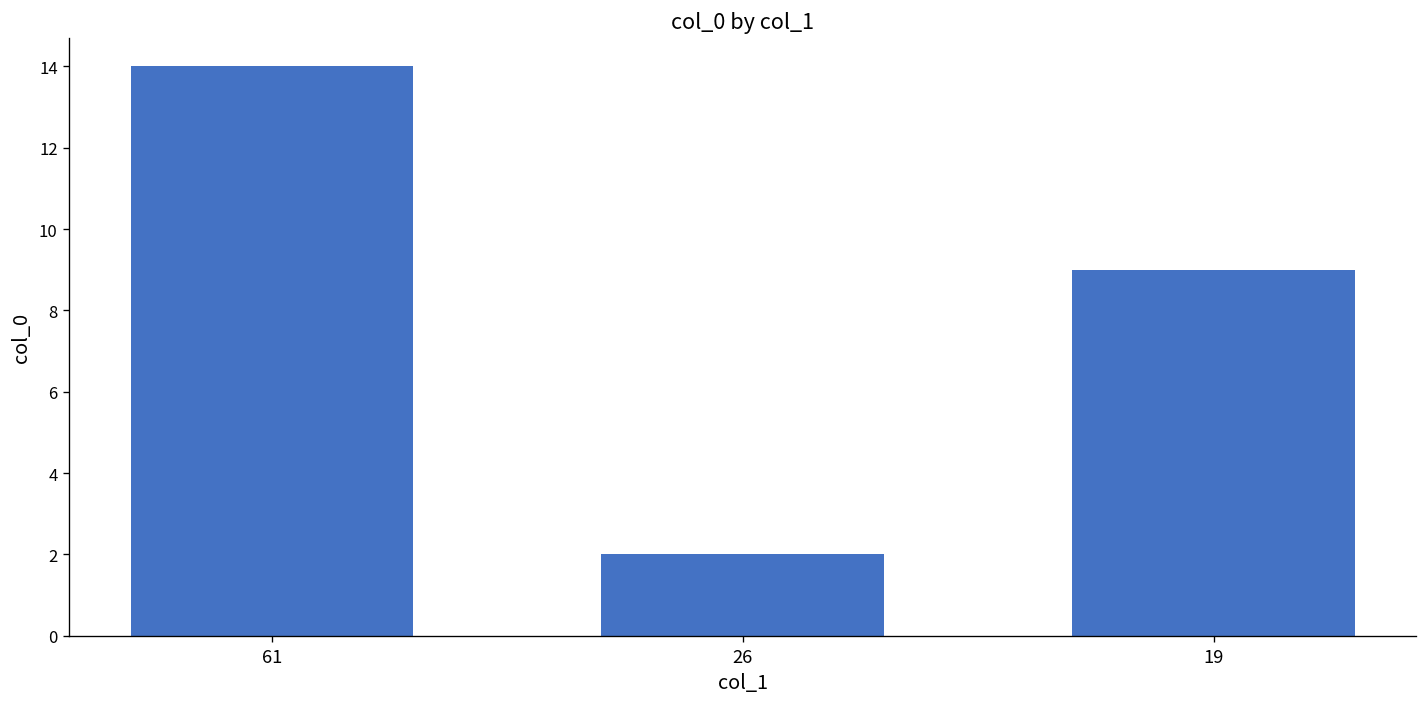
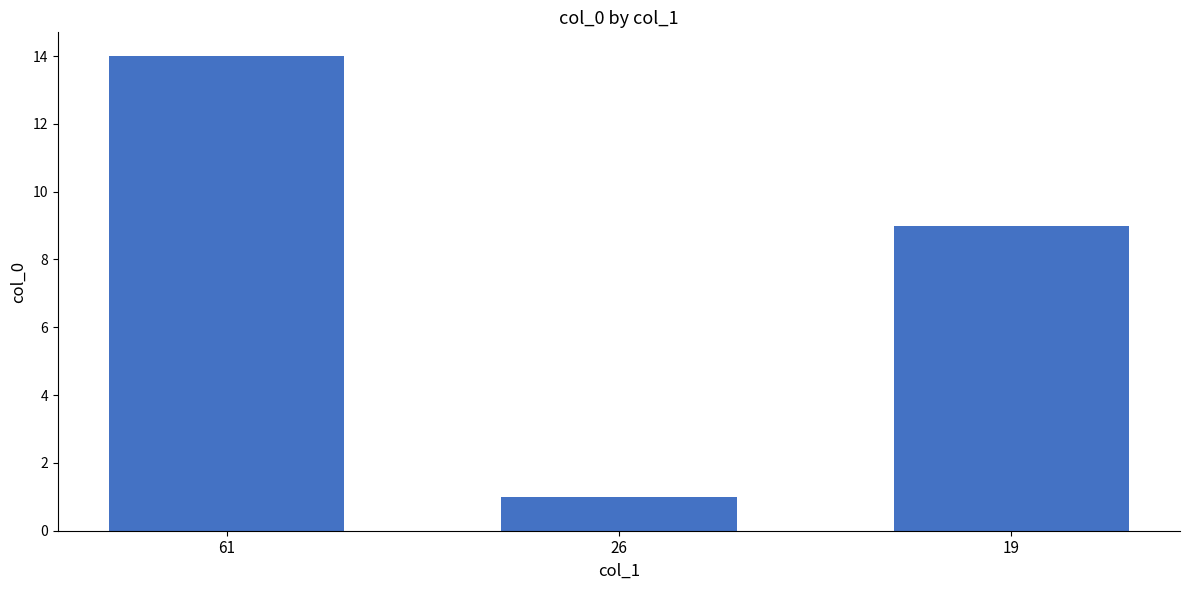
  {
    "61": 14,
-   "26": 2,
+   "26": 1,
    "19": 9
  }
